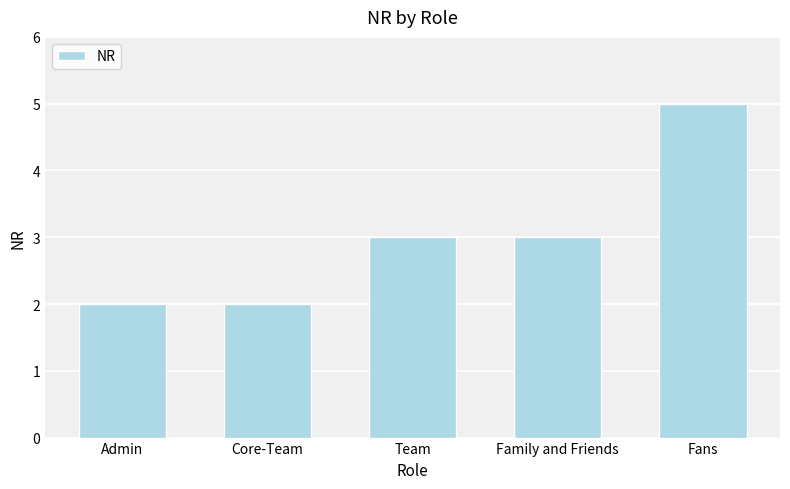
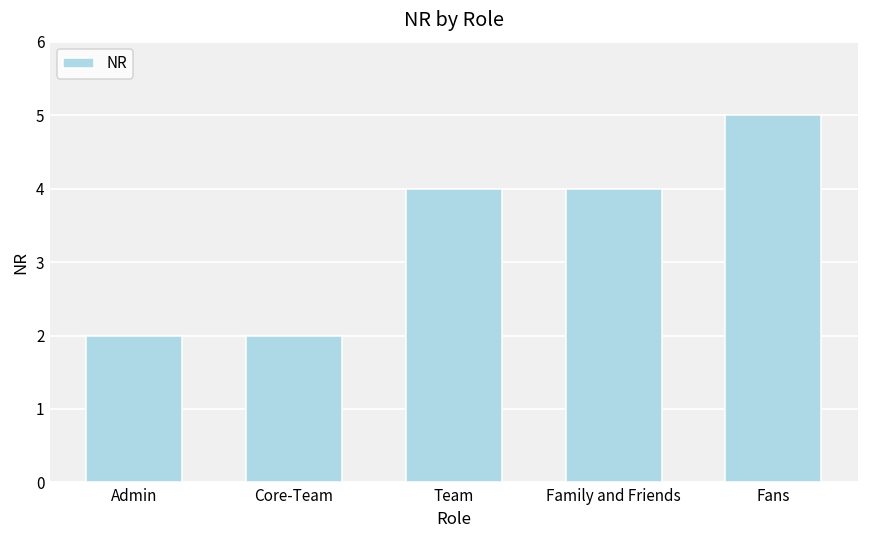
  {
    "Admin": 2,
    "Core-Team": 2,
-   "Team": 3,
-   "Family and Friends": 3,
+   "Team": 4,
+   "Family and Friends": 4,
    "Fans": 5
  }
